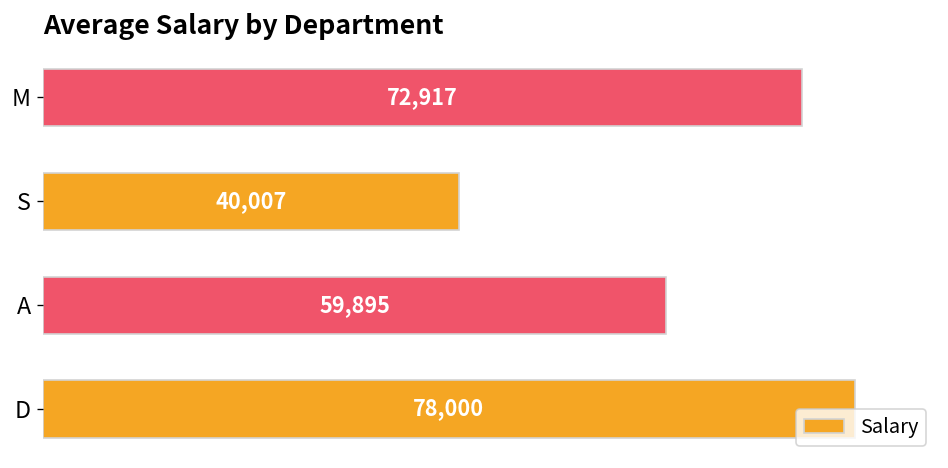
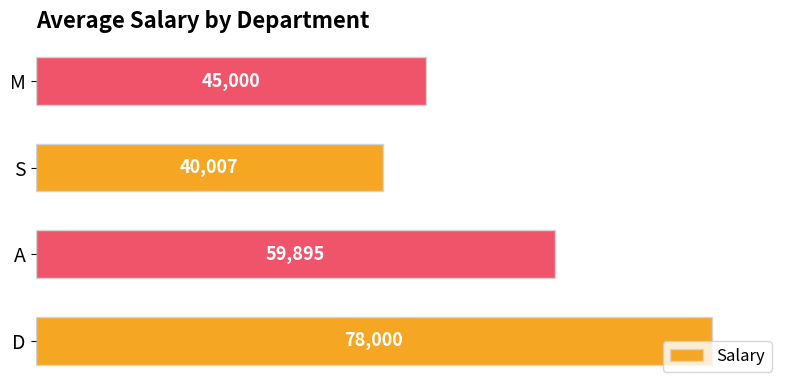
  {
-   "M": "72,917",
+   "M": "45,000",
    "S": "40,007",
    "A": "59,895",
    "D": "78,000"
  }
